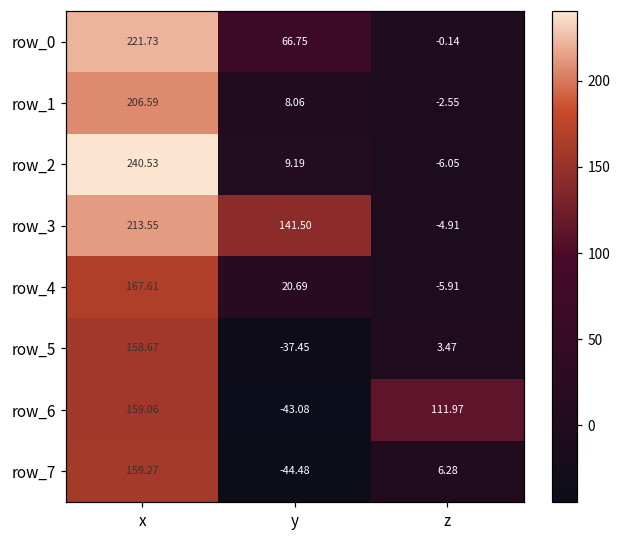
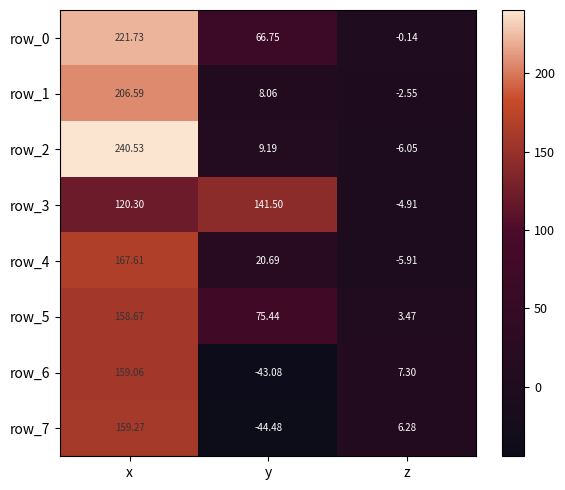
  {
    "row_0": {
      "x": 221.73,
      "y": 66.75,
      "z": -0.14
    },
    "row_1": {
      "x": 206.59,
      "y": 8.06,
      "z": -2.55
    },
    "row_2": {
      "x": 240.53,
      "y": 9.19,
      "z": -6.05
    },
    "row_3": {
-     "x": 213.55,
+     "x": 120.30,
      "y": 141.50,
      "z": -4.91
    },
    "row_4": {
      "x": 167.61,
      "y": 20.69,
      "z": -5.91
    },
    "row_5": {
      "x": 158.67,
-     "y": -37.45,
+     "y": 75.44,
      "z": 3.47
    },
    "row_6": {
      "x": 159.06,
      "y": -43.08,
-     "z": 111.97
+     "z": 7.30
    },
    "row_7": {
      "x": 159.27,
      "y": -44.48,
      "z": 6.28
    }
  }
